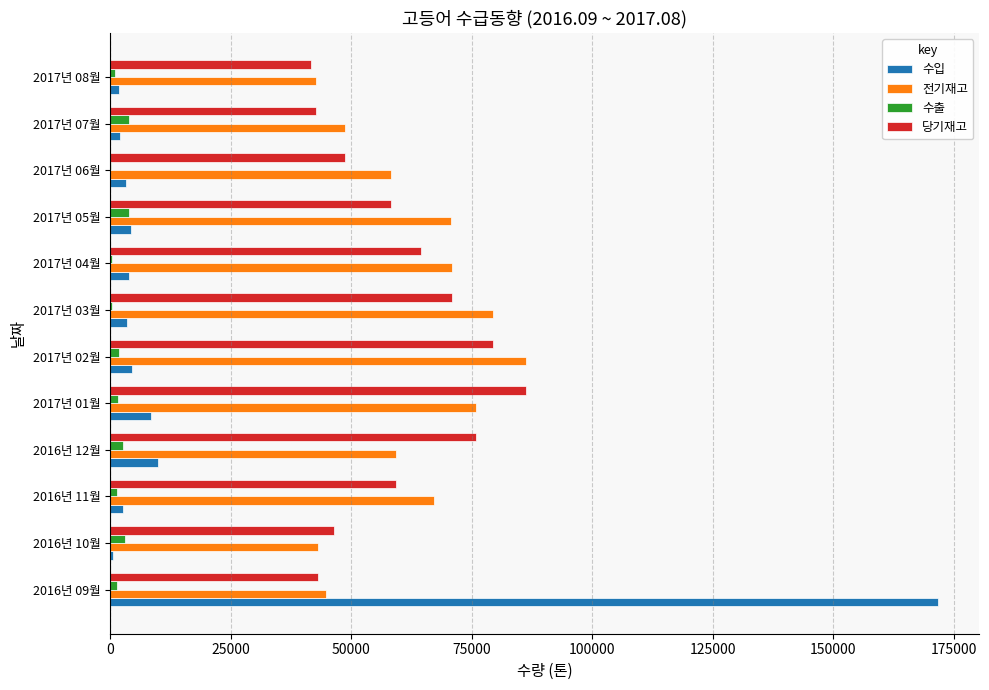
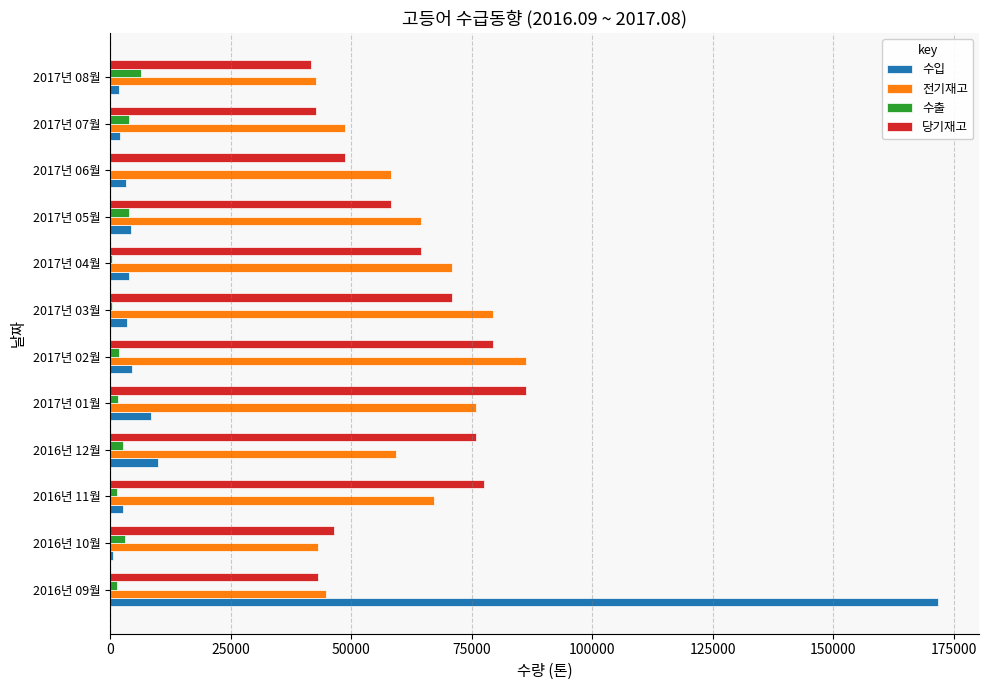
  {
    "수입": {
      "2017년 08월": 2000,
      "2017년 07월": 2000,
      "2017년 06월": 3000,
      "2017년 05월": 4000,
      "2017년 04월": 4000,
      "2017년 03월": 4000,
      "2017년 02월": 5000,
      "2017년 01월": 9000,
      "2016년 12월": 10000,
      "2016년 11월": 3000,
      "2016년 10월": 1000,
      "2016년 09월": 172000
    },
    "전기재고": {
      "2017년 08월": 43000,
      "2017년 07월": 49000,
      "2017년 06월": 58000,
-     "2017년 05월": 71000,
+     "2017년 05월": 65000,
      "2017년 04월": 71000,
      "2017년 03월": 79000,
      "2017년 02월": 86000,
      "2017년 01월": 76000,
      "2016년 12월": 59000,
      "2016년 11월": 67000,
      "2016년 10월": 43000,
      "2016년 09월": 45000
    },
    "수출": {
-     "2017년 08월": 1000,
+     "2017년 08월": 6000,
      "2017년 07월": 4000,
      "2017년 05월": 4000,
      "2017년 02월": 2000,
      "2017년 01월": 2000,
      "2016년 12월": 3000,
      "2016년 11월": 1000,
      "2016년 10월": 3000,
      "2016년 09월": 1000
    },
    "당기재고": {
      "2017년 08월": 42000,
      "2017년 07월": 43000,
      "2017년 06월": 49000,
      "2017년 05월": 58000,
      "2017년 04월": 65000,
      "2017년 03월": 71000,
      "2017년 02월": 79000,
      "2017년 01월": 86000,
      "2016년 12월": 76000,
-     "2016년 11월": 59000,
+     "2016년 11월": 77000,
      "2016년 10월": 46000,
      "2016년 09월": 43000
    }
  }
